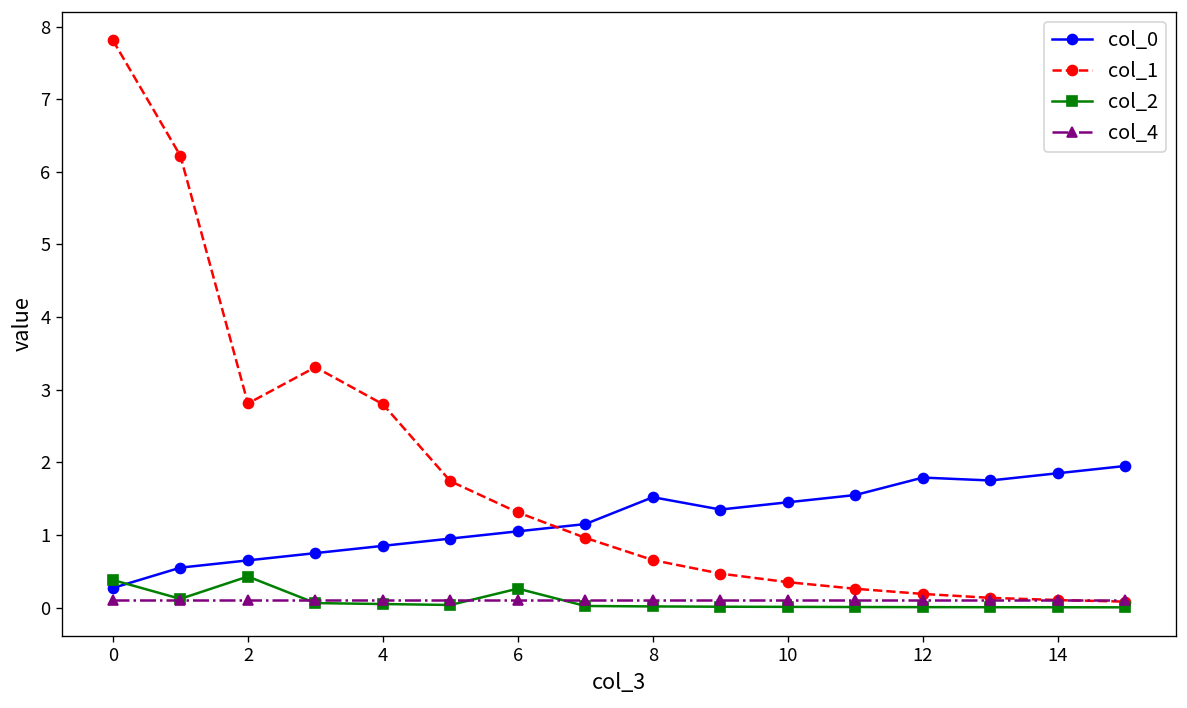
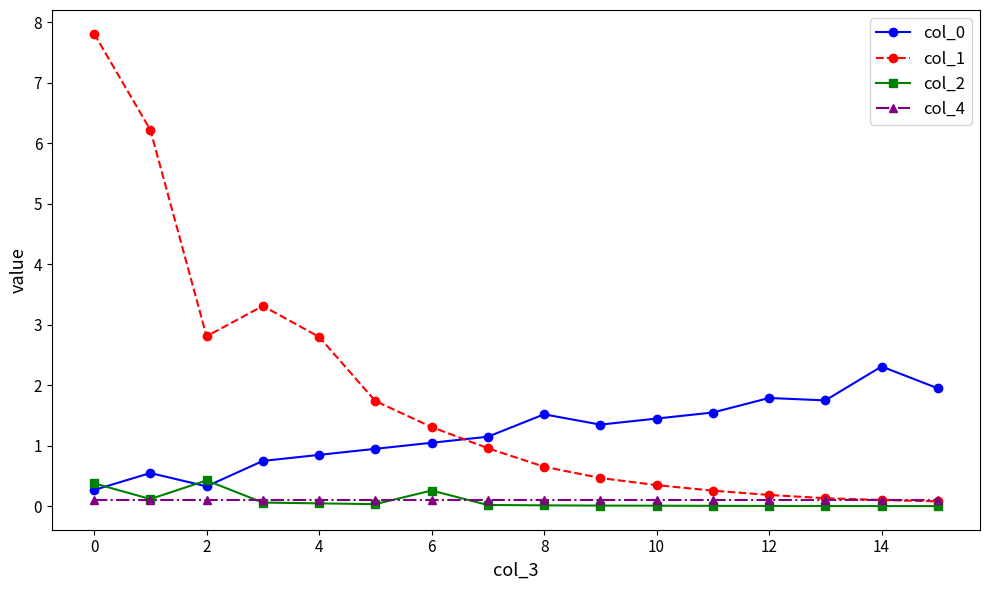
  {
    "col_0": {
      "0": 0.3,
-     "2": 0.7,
+     "2": 0.3,
      "4": 0.9,
      "6": 1.1,
      "8": 1.5,
      "10": 1.5,
      "12": 1.8,
-     "14": 1.9
+     "14": 2.3
    },
    "col_1": {
      "0": 7.8,
      "2": 2.8,
      "4": 2.8,
      "6": 1.3,
      "8": 0.7,
      "10": 0.4,
      "12": 0.2
    },
    "col_2": {
      "0": 0.4,
      "2": 0.4,
      "4": 0.0,
      "6": 0.3,
      "8": 0.0,
      "10": 0.0,
      "12": 0.0,
      "14": 0.0
    },
    "col_4": {
      "0": 0.1,
      "2": 0.1,
      "4": 0.1,
      "6": 0.1,
      "8": 0.1,
      "10": 0.1,
      "12": 0.1
    }
  }
